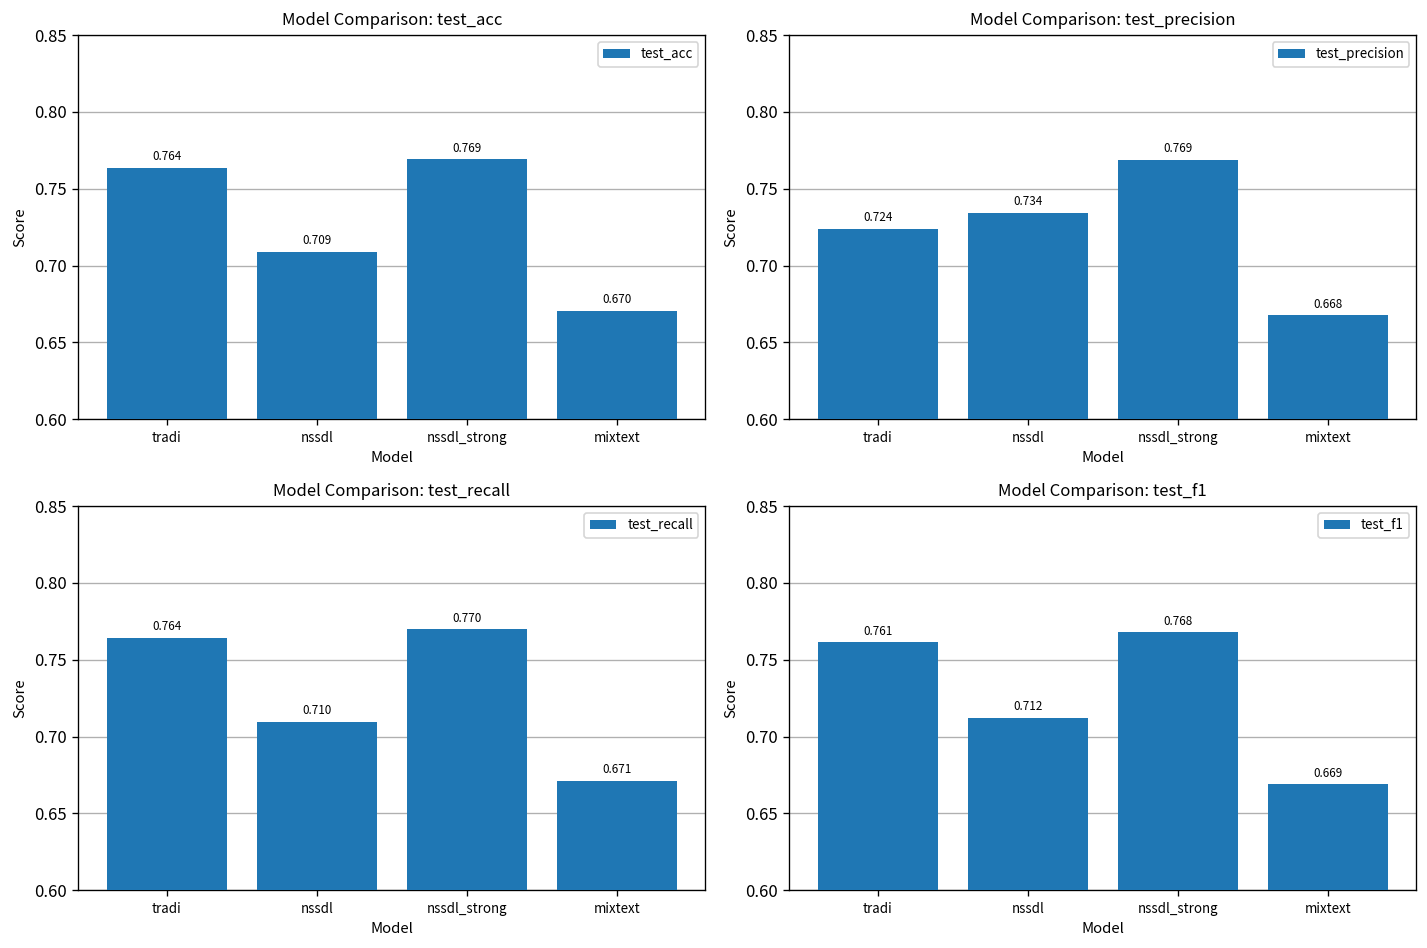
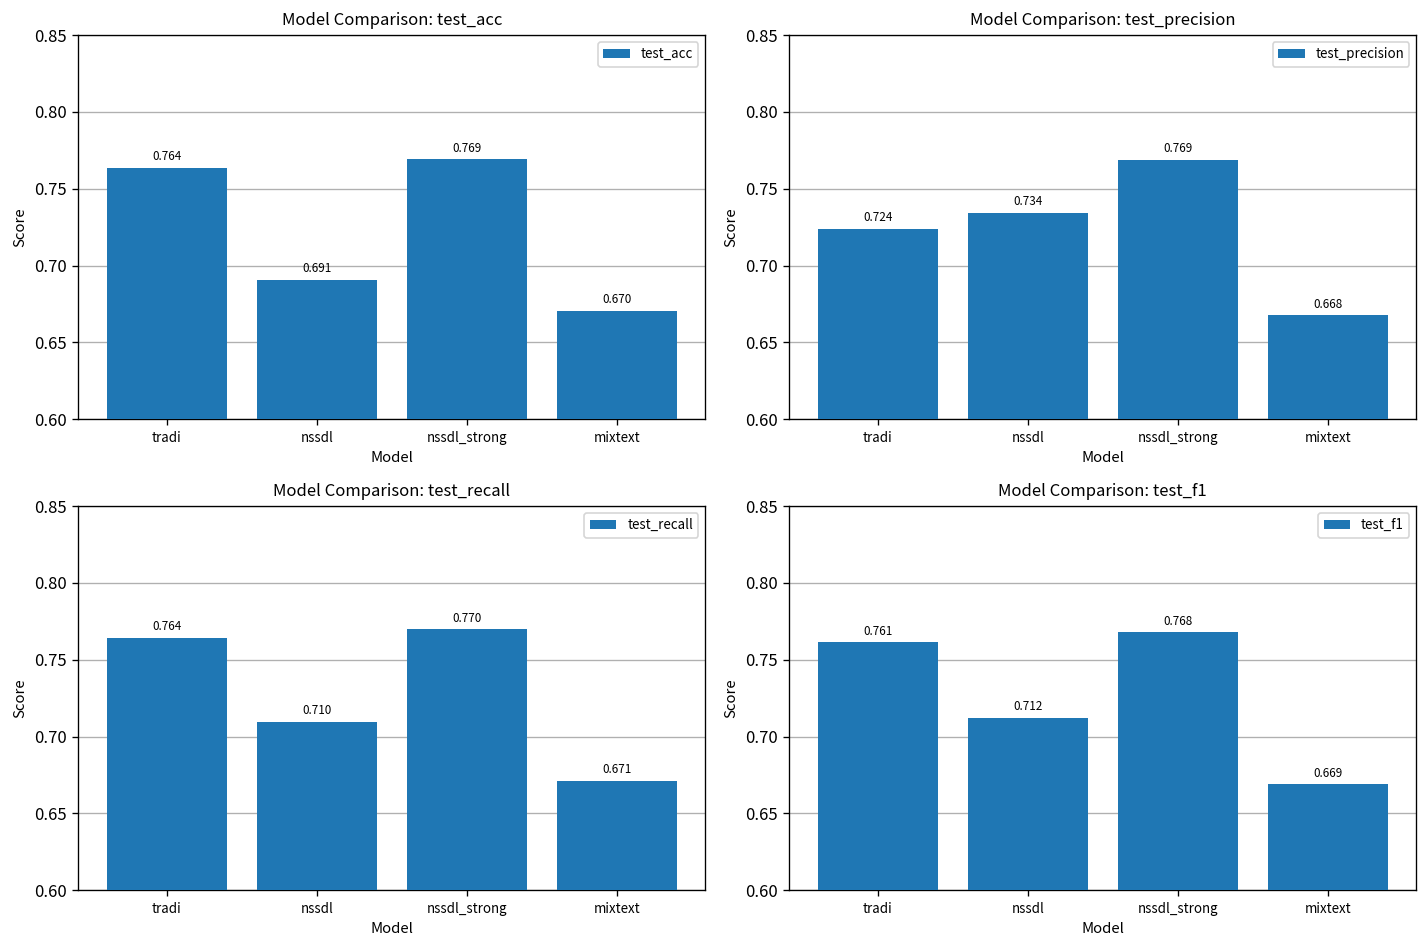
  {
    "Model Comparison: test_acc": {
      "tradi": 0.764,
-     "nssdl": 0.709,
+     "nssdl": 0.691,
      "nssdl_strong": 0.769,
      "mixtext": 0.670
    },
    "Model Comparison: test_precision": {
      "tradi": 0.724,
      "nssdl": 0.734,
      "nssdl_strong": 0.769,
      "mixtext": 0.668
    },
    "Model Comparison: test_recall": {
      "tradi": 0.764,
      "nssdl": 0.710,
      "nssdl_strong": 0.770,
      "mixtext": 0.671
    },
    "Model Comparison: test_f1": {
      "tradi": 0.761,
      "nssdl": 0.712,
      "nssdl_strong": 0.768,
      "mixtext": 0.669
    }
  }
